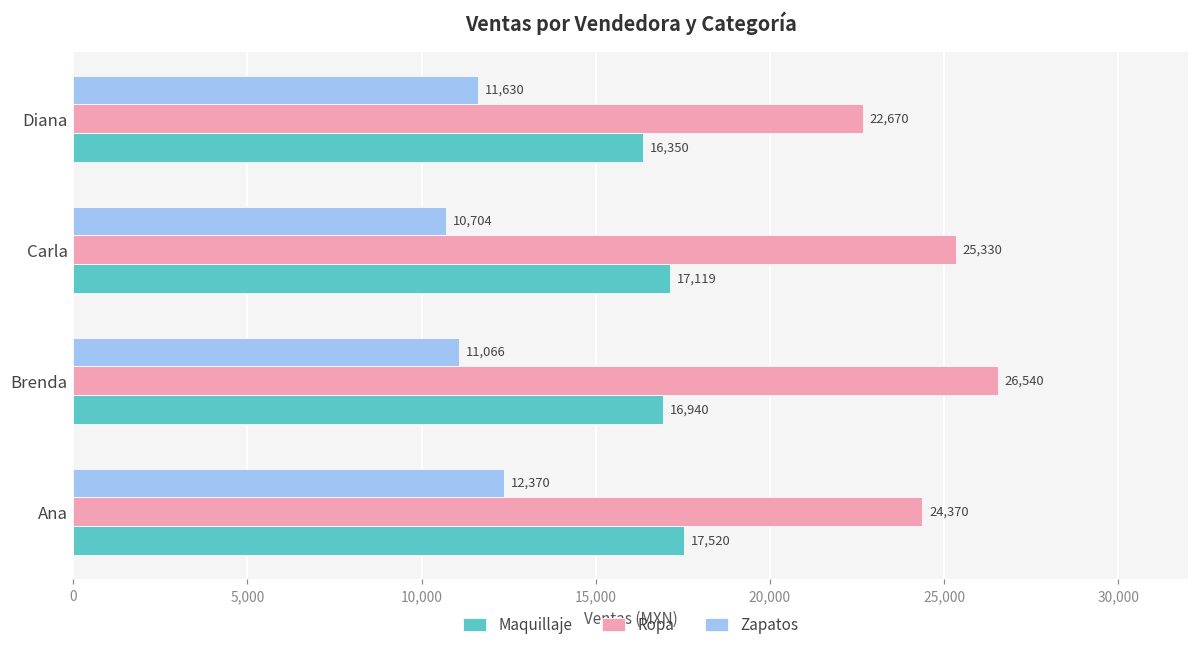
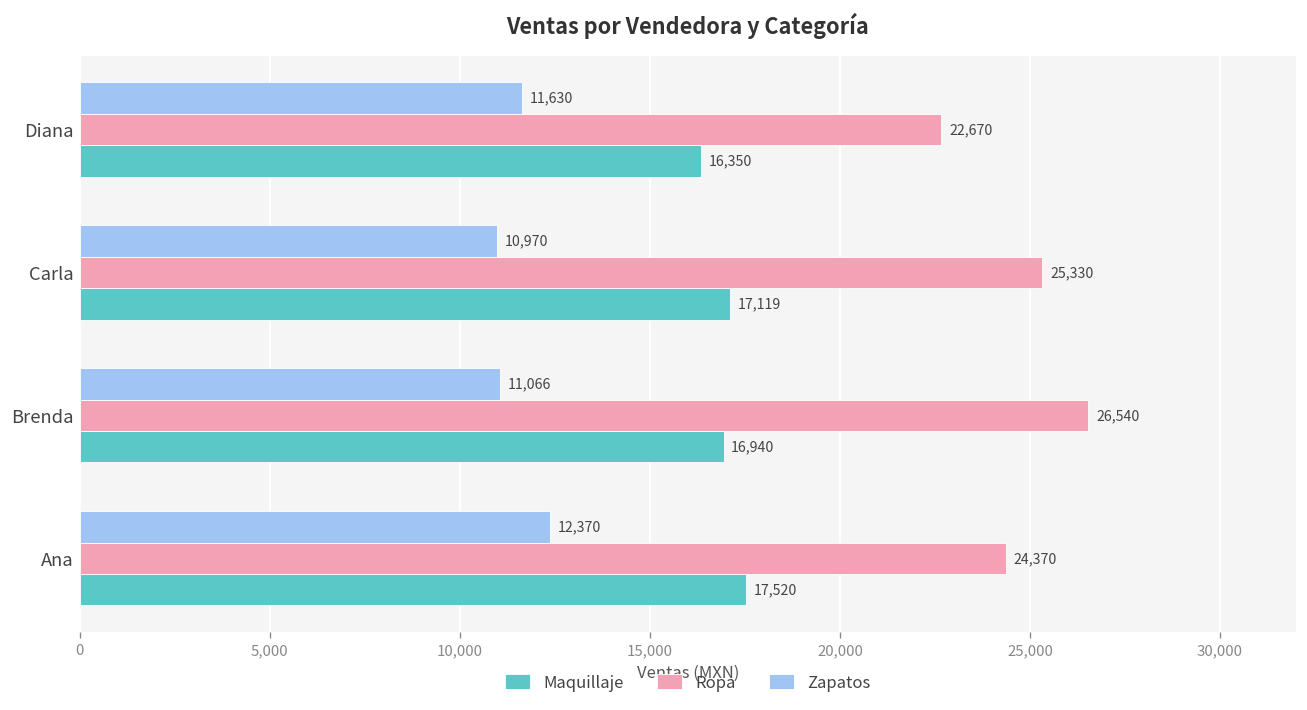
  {
    "Maquillaje": {
      "Diana": "16,350",
      "Carla": "17,119",
      "Brenda": "16,940",
      "Ana": "17,520"
    },
    "Ropa": {
      "Diana": "22,670",
      "Carla": "25,330",
      "Brenda": "26,540",
      "Ana": "24,370"
    },
    "Zapatos": {
      "Diana": "11,630",
-     "Carla": "10,704",
+     "Carla": "10,970",
      "Brenda": "11,066",
      "Ana": "12,370"
    }
  }
